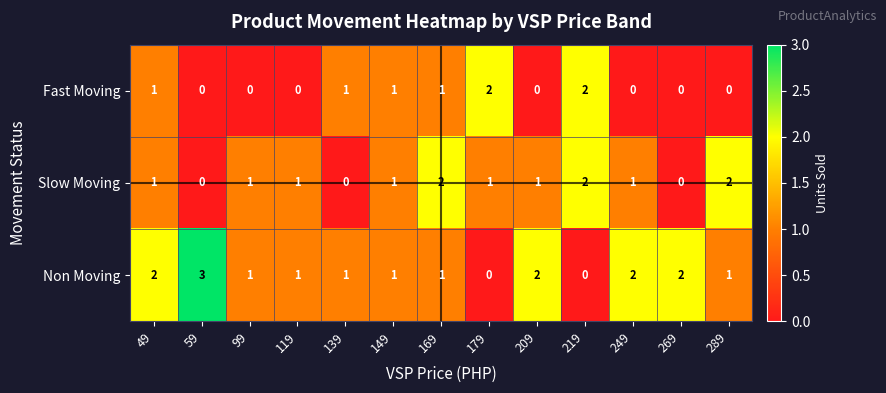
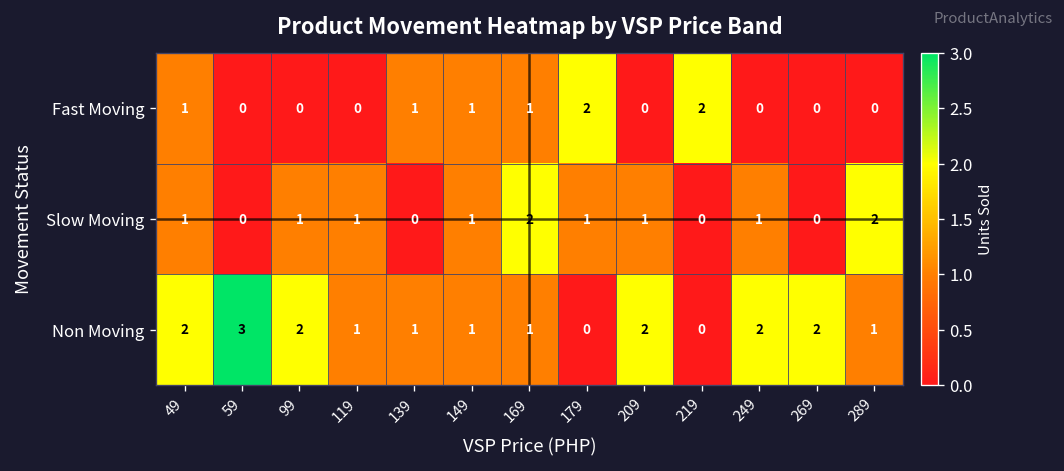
  {
    "Fast Moving": {
      "49": 1,
      "59": 0,
      "99": 0,
      "119": 0,
      "139": 1,
      "149": 1,
      "169": 1,
      "179": 2,
      "209": 0,
      "219": 2,
      "249": 0,
      "269": 0,
      "289": 0
    },
    "Slow Moving": {
      "49": 1,
      "59": 0,
      "99": 1,
      "119": 1,
      "139": 0,
      "149": 1,
      "169": 2,
      "179": 1,
      "209": 1,
-     "219": 2,
+     "219": 0,
      "249": 1,
      "269": 0,
      "289": 2
    },
    "Non Moving": {
      "49": 2,
      "59": 3,
-     "99": 1,
+     "99": 2,
      "119": 1,
      "139": 1,
      "149": 1,
      "169": 1,
      "179": 0,
      "209": 2,
      "219": 0,
      "249": 2,
      "269": 2,
      "289": 1
    }
  }
